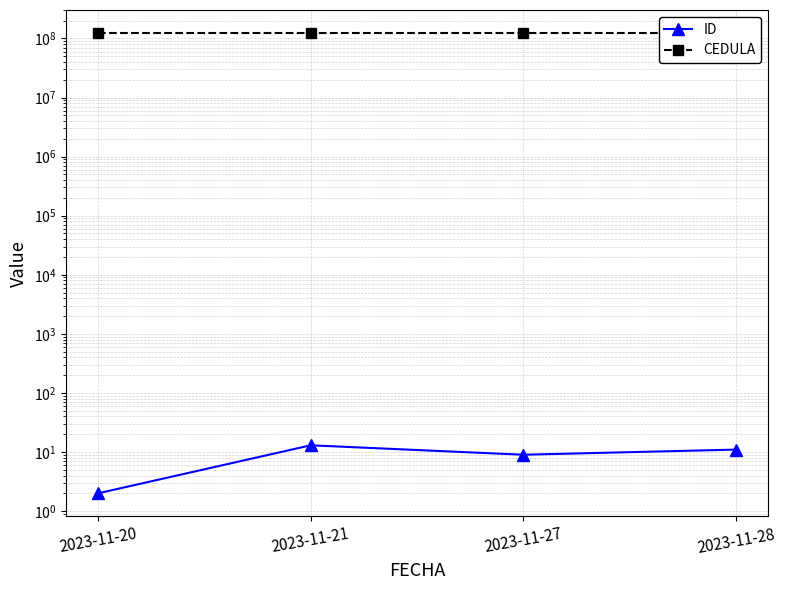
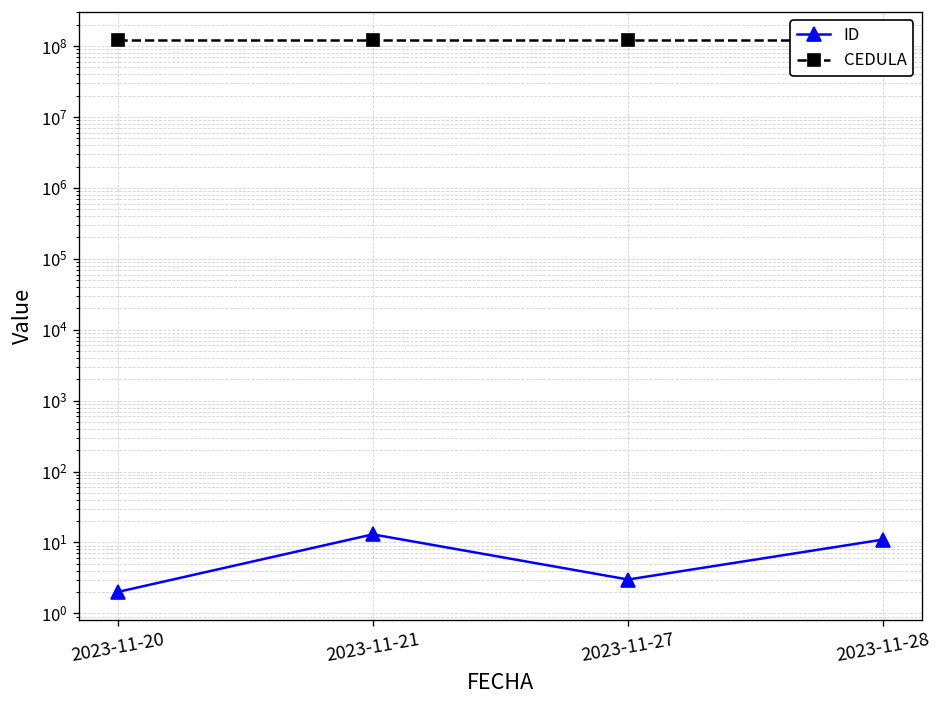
  {
    "ID": {
      "2023-11-20": 2,
      "2023-11-21": 13,
-     "2023-11-27": 9,
+     "2023-11-27": 3,
      "2023-11-28": 11
    },
    "CEDULA": {
      "2023-11-20": 120000000,
      "2023-11-21": 120000000,
      "2023-11-27": 120000000
    }
  }
